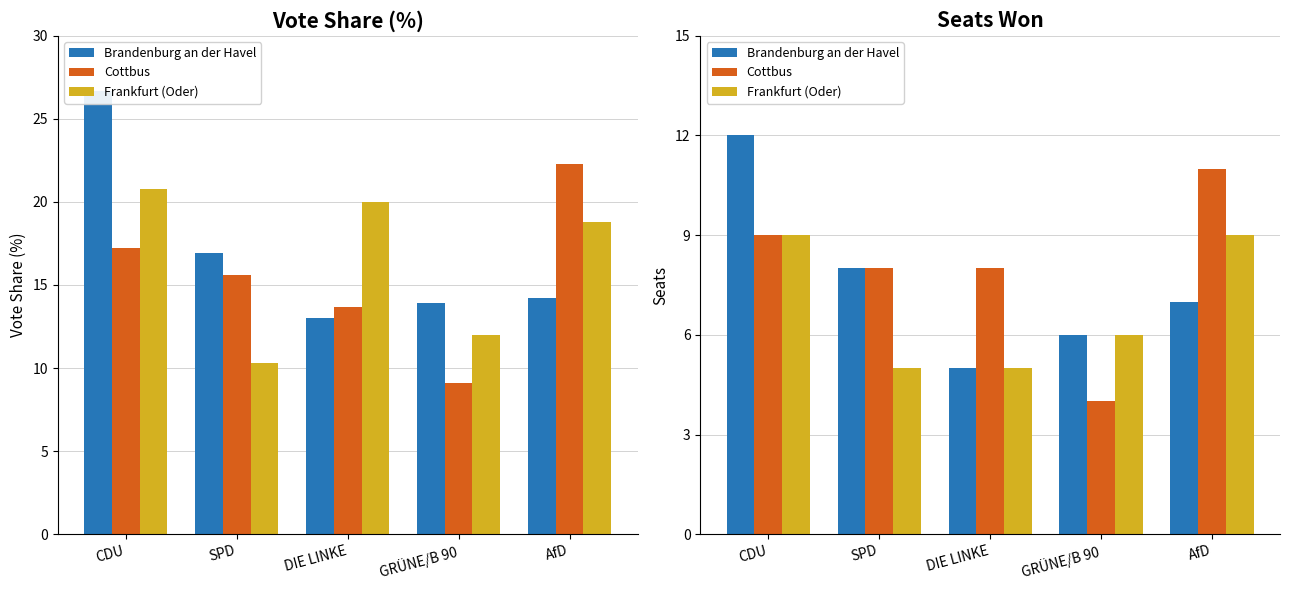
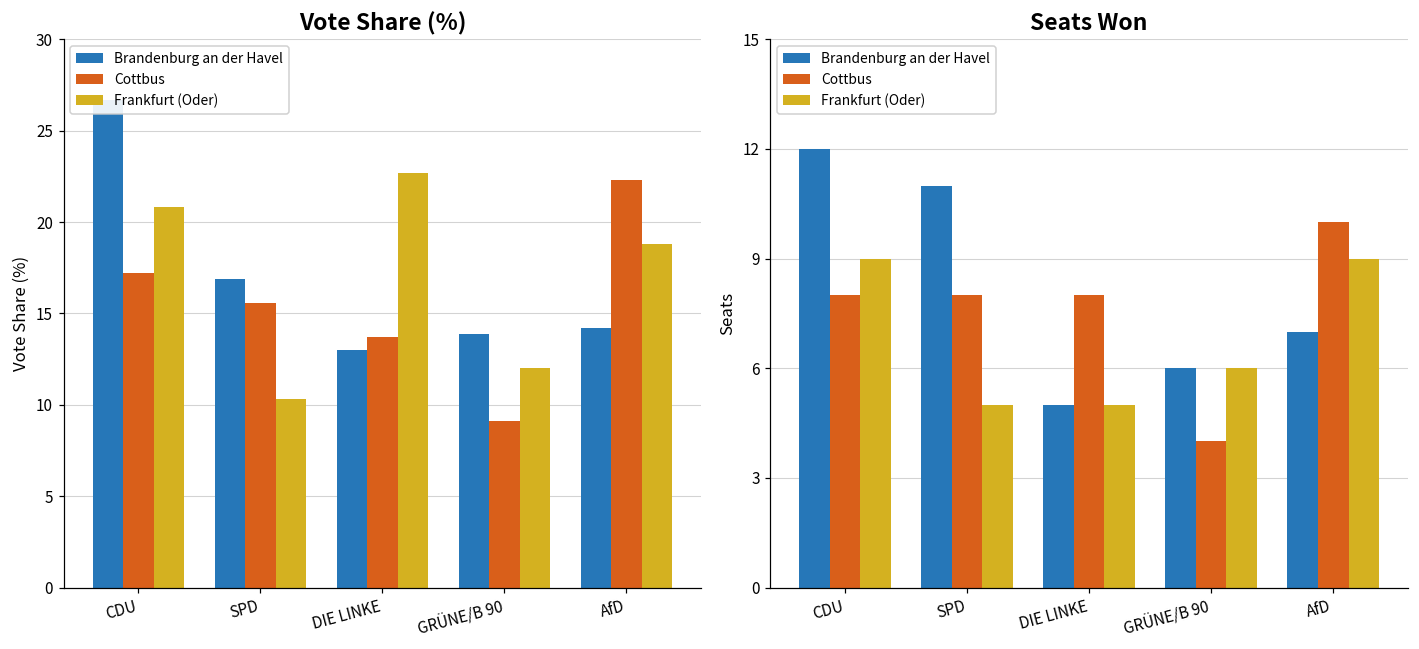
  {
    "Vote Share (%)": {
      "Brandenburg an der Havel": {
        "SPD": 16.9,
        "DIE LINKE": 13.0,
        "GRÜNE/B 90": 13.9,
        "AfD": 14.2
      },
      "Cottbus": {
        "CDU": 17.2,
        "SPD": 15.6,
        "DIE LINKE": 13.7,
        "GRÜNE/B 90": 9.1,
        "AfD": 22.3
      },
      "Frankfurt (Oder)": {
        "CDU": 20.8,
        "SPD": 10.3,
-       "DIE LINKE": 20.0,
+       "DIE LINKE": 22.7,
        "GRÜNE/B 90": 12.0,
        "AfD": 18.8
      }
    },
    "Seats Won": {
      "Brandenburg an der Havel": {
        "CDU": 12,
-       "SPD": 8,
+       "SPD": 11,
        "DIE LINKE": 5,
        "GRÜNE/B 90": 6,
        "AfD": 7
      },
      "Cottbus": {
-       "CDU": 9,
+       "CDU": 8,
        "SPD": 8,
        "DIE LINKE": 8,
        "GRÜNE/B 90": 4,
-       "AfD": 11
+       "AfD": 10
      },
      "Frankfurt (Oder)": {
        "CDU": 9,
        "SPD": 5,
        "DIE LINKE": 5,
        "GRÜNE/B 90": 6,
        "AfD": 9
      }
    }
  }
